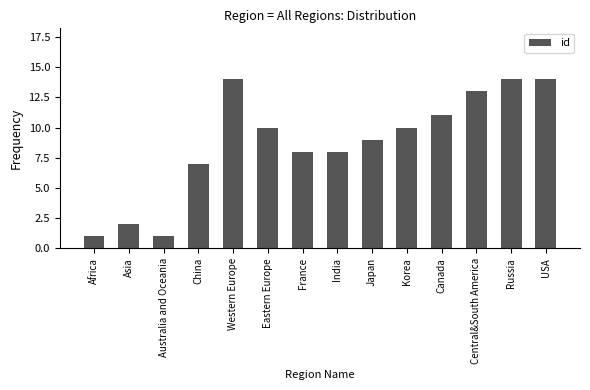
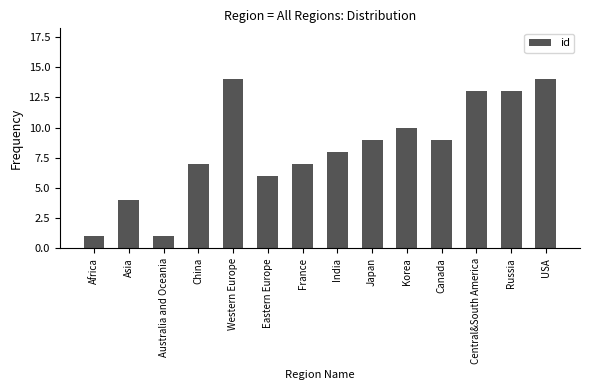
  {
    "Africa": 1,
-   "Asia": 2,
+   "Asia": 4,
    "Australia and Oceania": 1,
    "China": 7,
    "Western Europe": 14,
-   "Eastern Europe": 10,
-   "France": 8,
+   "Eastern Europe": 6,
+   "France": 7,
    "India": 8,
    "Japan": 9,
    "Korea": 10,
-   "Canada": 11,
+   "Canada": 9,
    "Central&South America": 13,
-   "Russia": 14,
+   "Russia": 13,
    "USA": 14
  }
